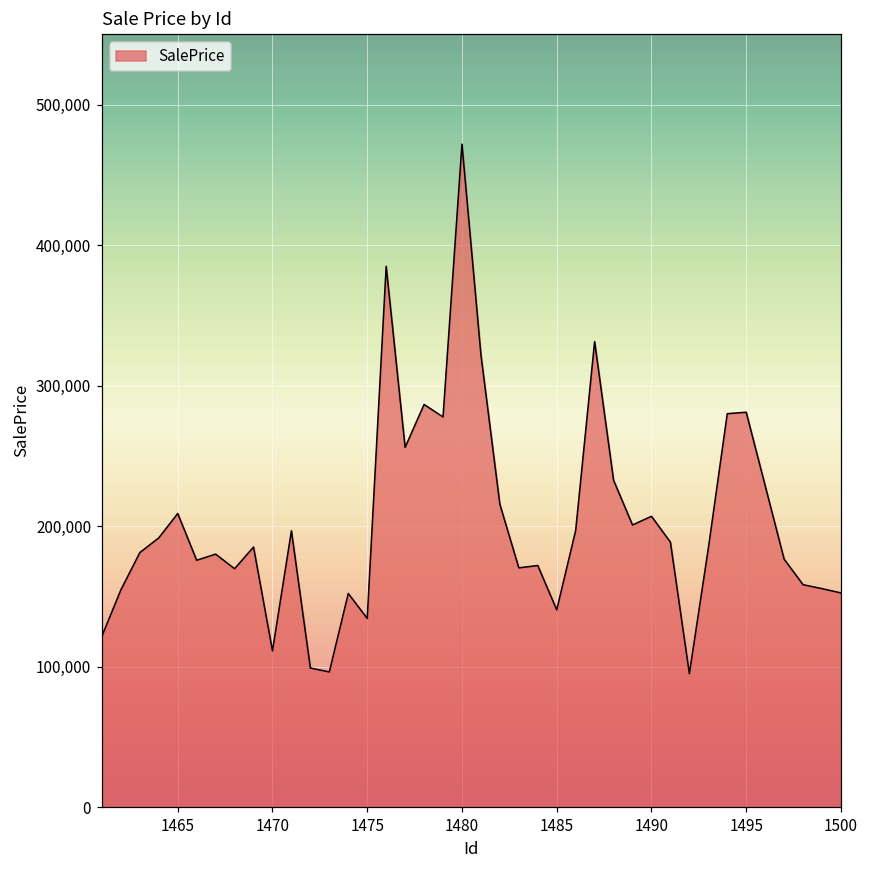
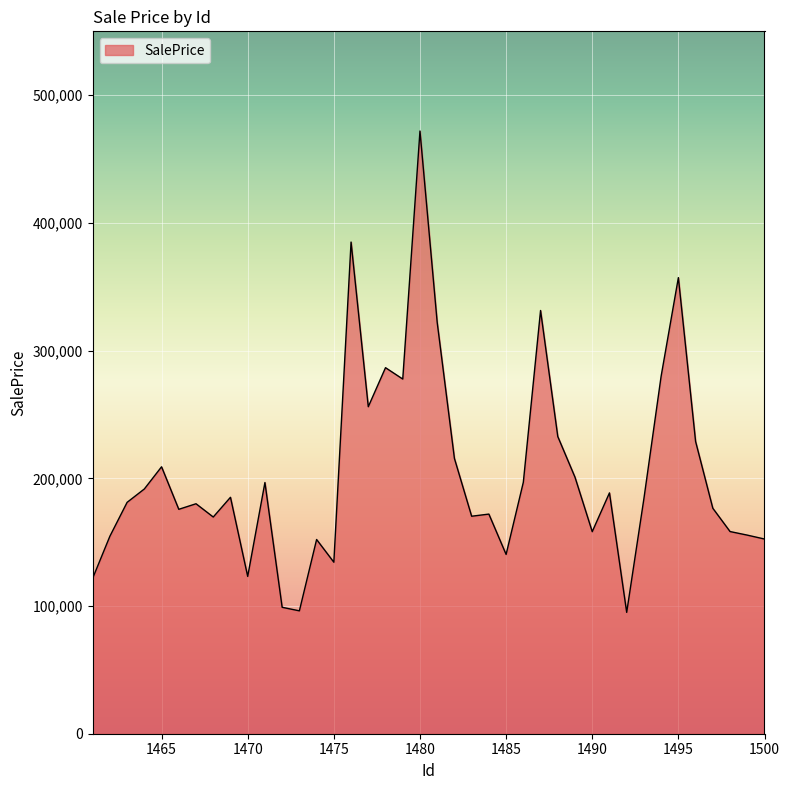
  {
    "1465": "209,000",
-   "1470": "111,000",
+   "1470": "123,000",
    "1475": "134,000",
    "1480": "472,000",
    "1485": "140,000",
-   "1490": "207,000",
-   "1495": "281,000",
+   "1490": "158,000",
+   "1495": "357,000",
    "1500": "152,000"
  }
